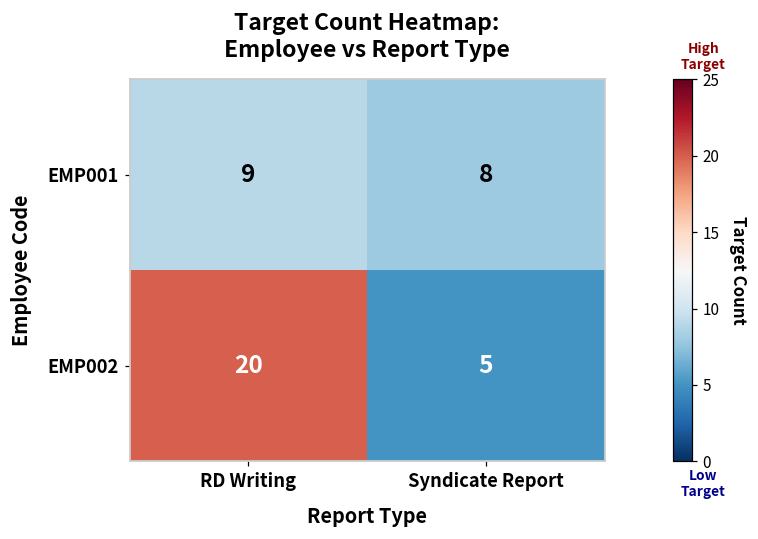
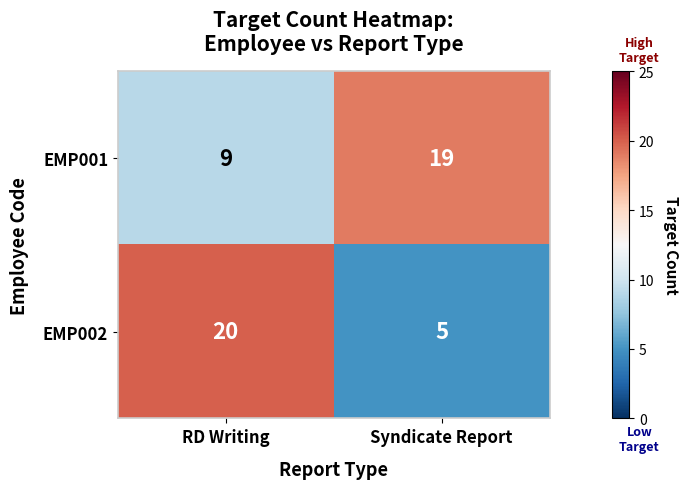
  {
    "EMP001": {
      "RD Writing": 9,
-     "Syndicate Report": 8
+     "Syndicate Report": 19
    },
    "EMP002": {
      "RD Writing": 20,
      "Syndicate Report": 5
    }
  }
